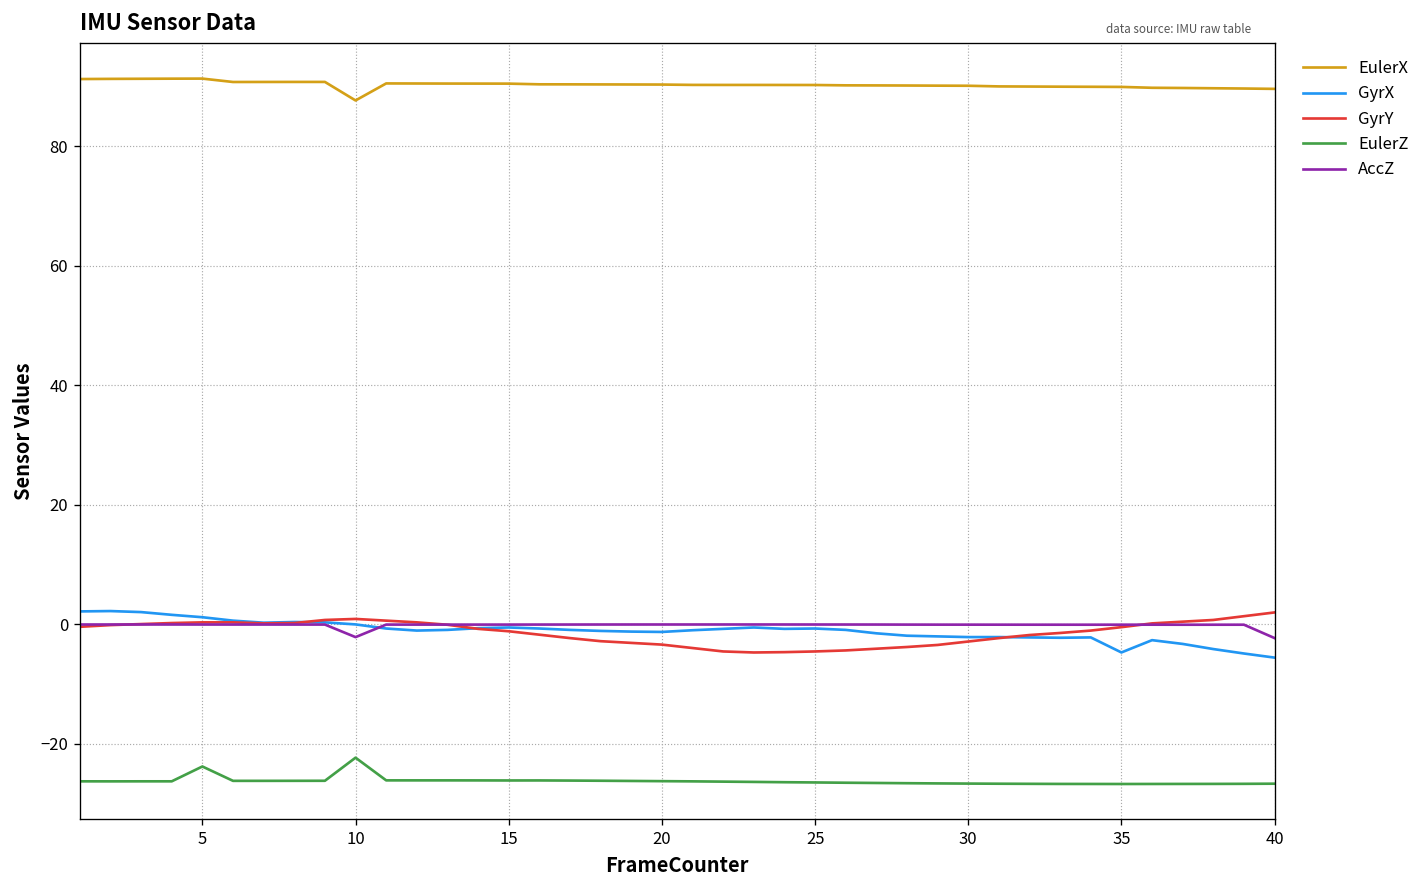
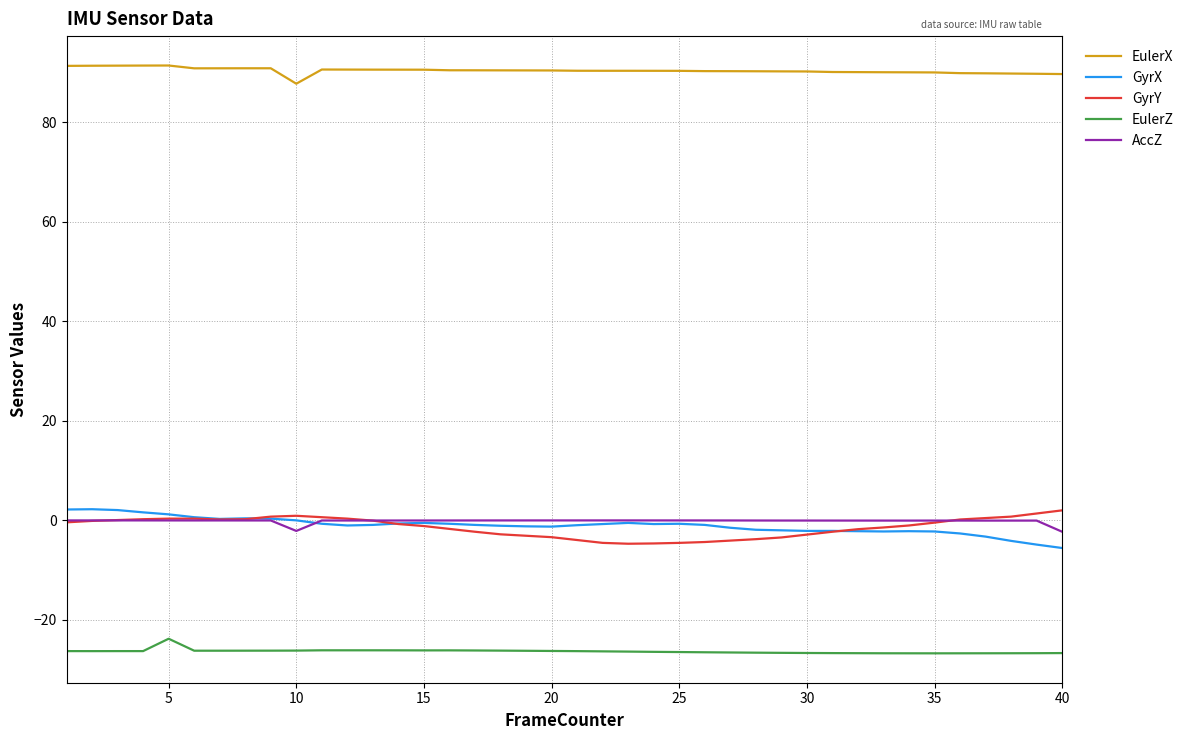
  {
    "EulerX": {
      "5": 91,
      "10": 88,
      "15": 91,
      "20": 90,
      "25": 90,
      "30": 90,
      "35": 90,
      "40": 90
    },
    "GyrX": {
      "5": 1,
      "10": 0,
      "20": -1,
      "25": -1,
      "30": -2,
-     "35": -5,
+     "35": -2,
      "40": -6
    },
    "GyrY": {
      "10": 1,
      "15": -1,
      "20": -3,
      "25": -5,
      "30": -3,
      "40": 2
    },
    "EulerZ": {
      "5": -24,
-     "10": -22,
+     "10": -26,
      "15": -26,
      "20": -26,
      "25": -26,
      "30": -27,
      "35": -27,
      "40": -27
    },
    "AccZ": {
      "10": -2,
      "20": 0,
      "25": 0,
      "30": 0,
      "40": -2
    }
  }
